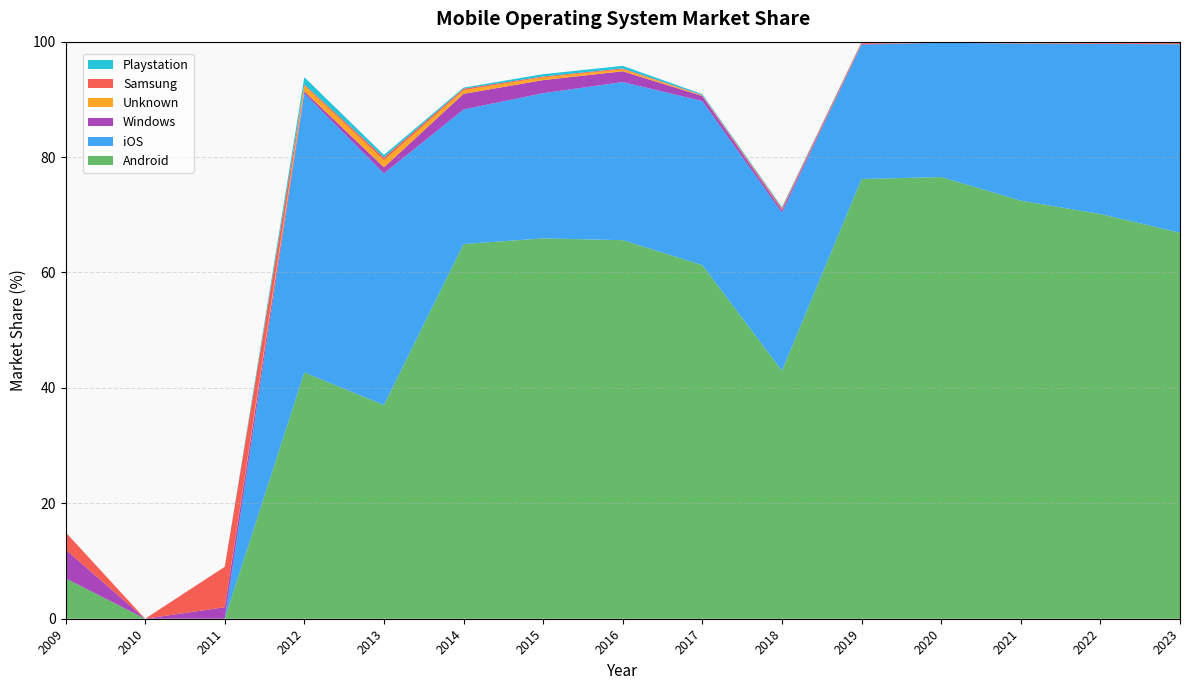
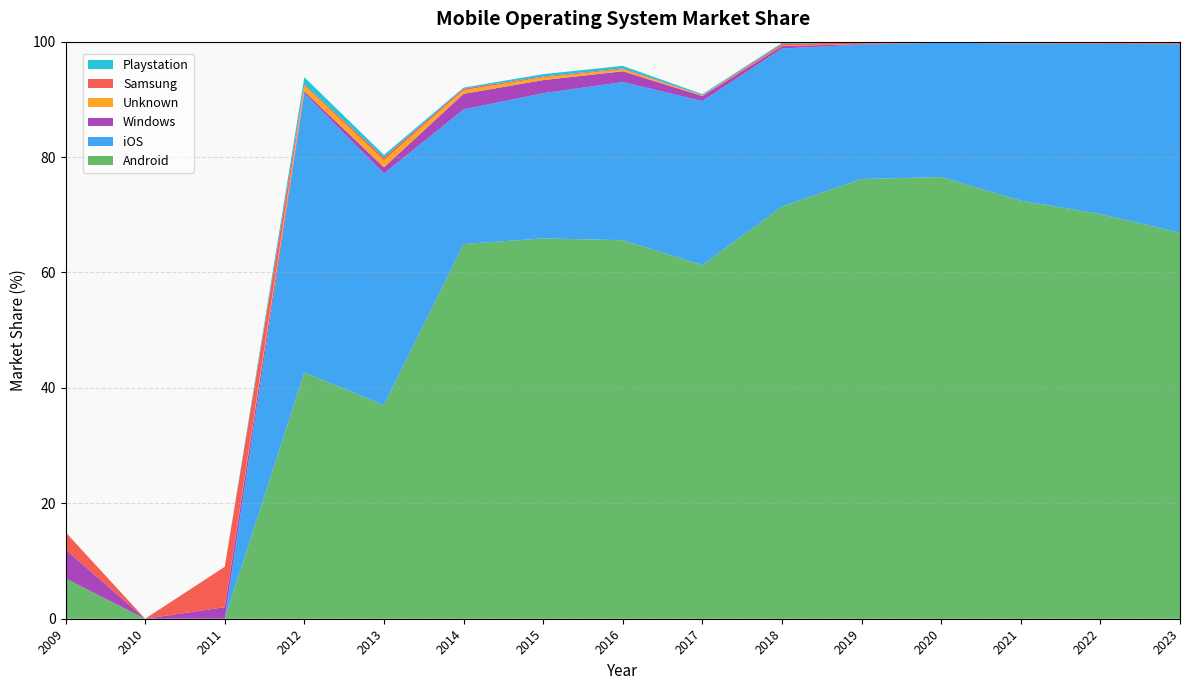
  {
    "Android": {
      "2012": 43,
      "2013": 37,
      "2014": 65,
      "2015": 66,
      "2016": 66,
      "2017": 61,
-     "2018": 43,
+     "2018": 71,
      "2019": 76,
      "2020": 77,
      "2021": 72,
      "2022": 70,
      "2023": 67
    },
    "Windows": {
      "2013": 1,
      "2014": 3,
      "2015": 2
    },
    "Unknown": {
      "2013": 1
    },
    "Samsung": {
      "2013": 0
    }
  }
